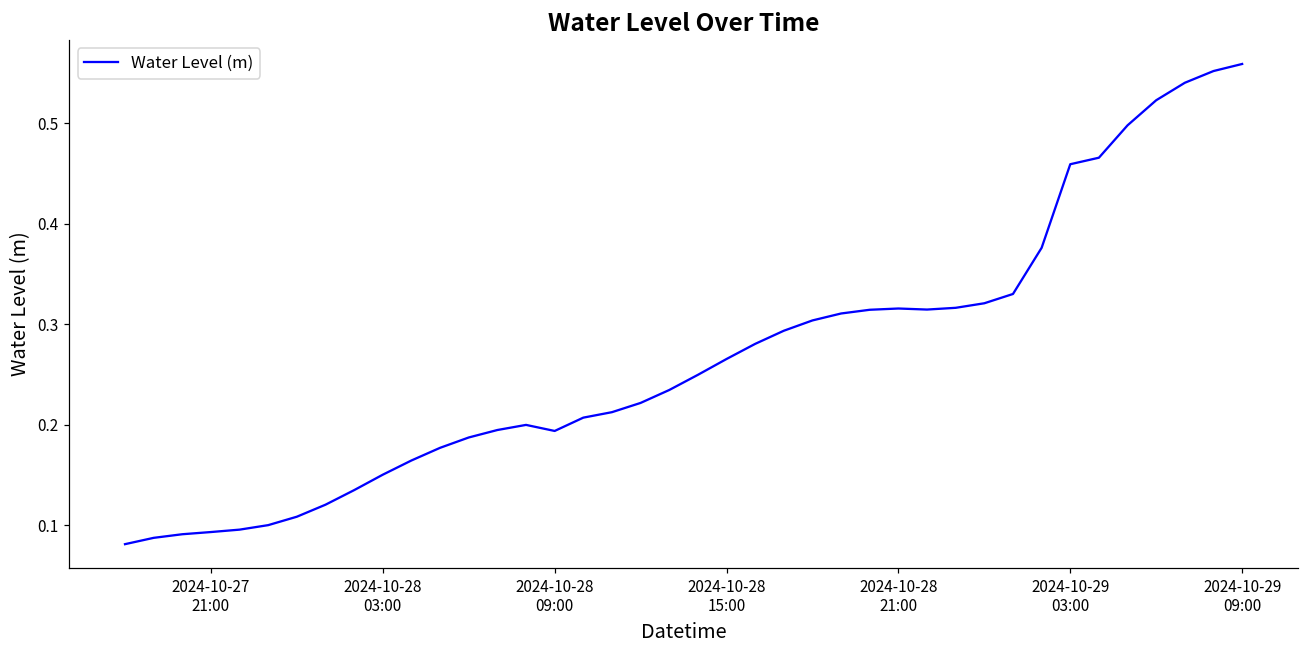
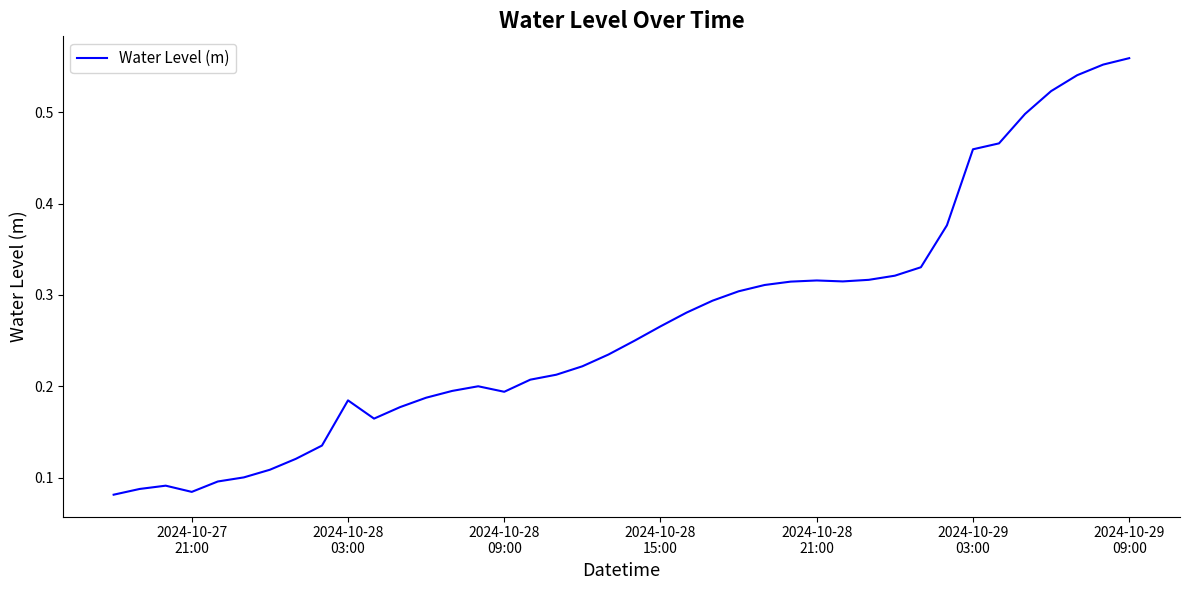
  {
-   "2024-10-27 21:00": 0.09,
-   "2024-10-28 03:00": 0.15,
+   "2024-10-27 21:00": 0.08,
+   "2024-10-28 03:00": 0.18,
    "2024-10-28 09:00": 0.19,
    "2024-10-28 15:00": 0.27,
    "2024-10-28 21:00": 0.32,
    "2024-10-29 03:00": 0.46,
    "2024-10-29 09:00": 0.56
  }
